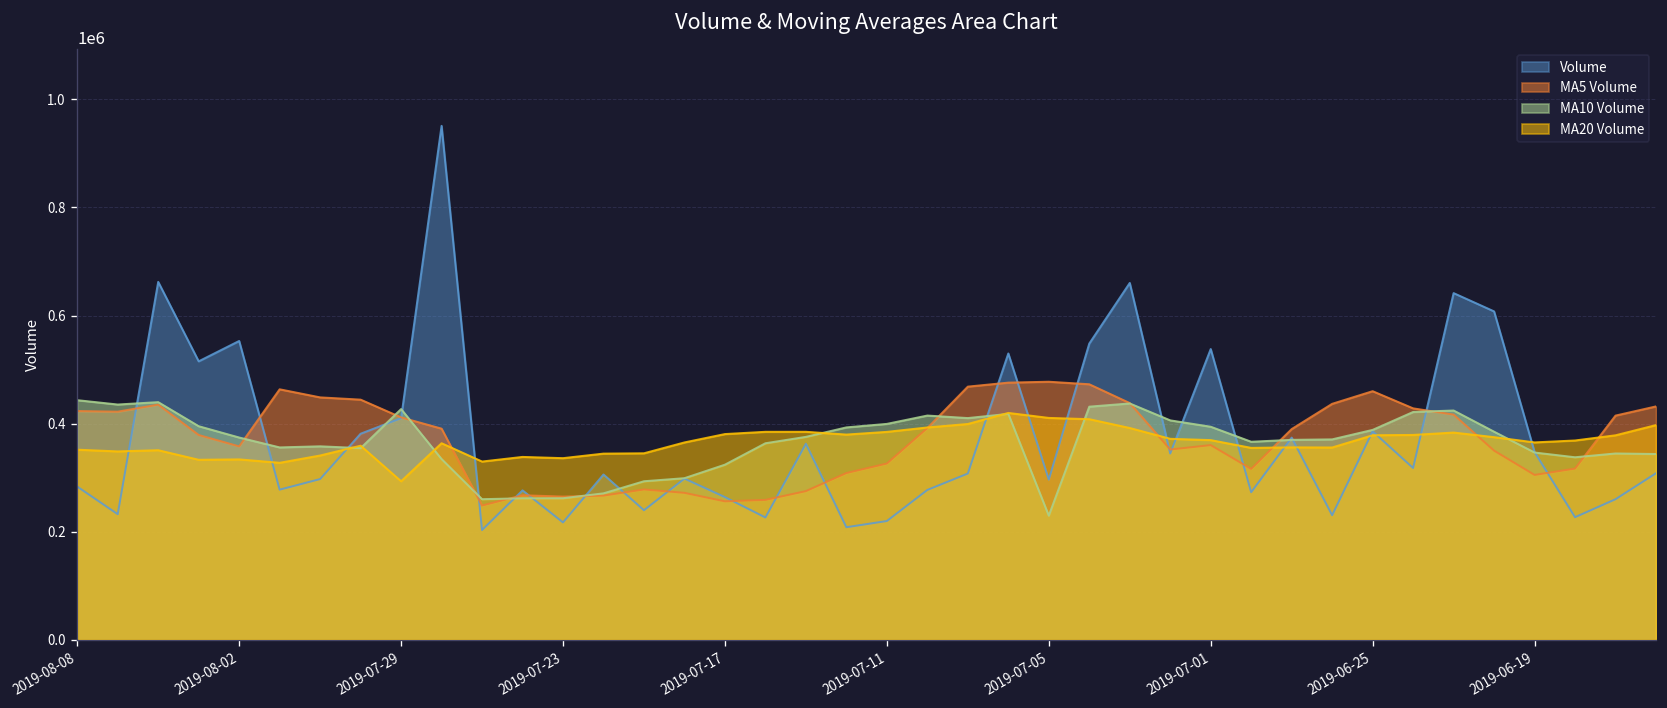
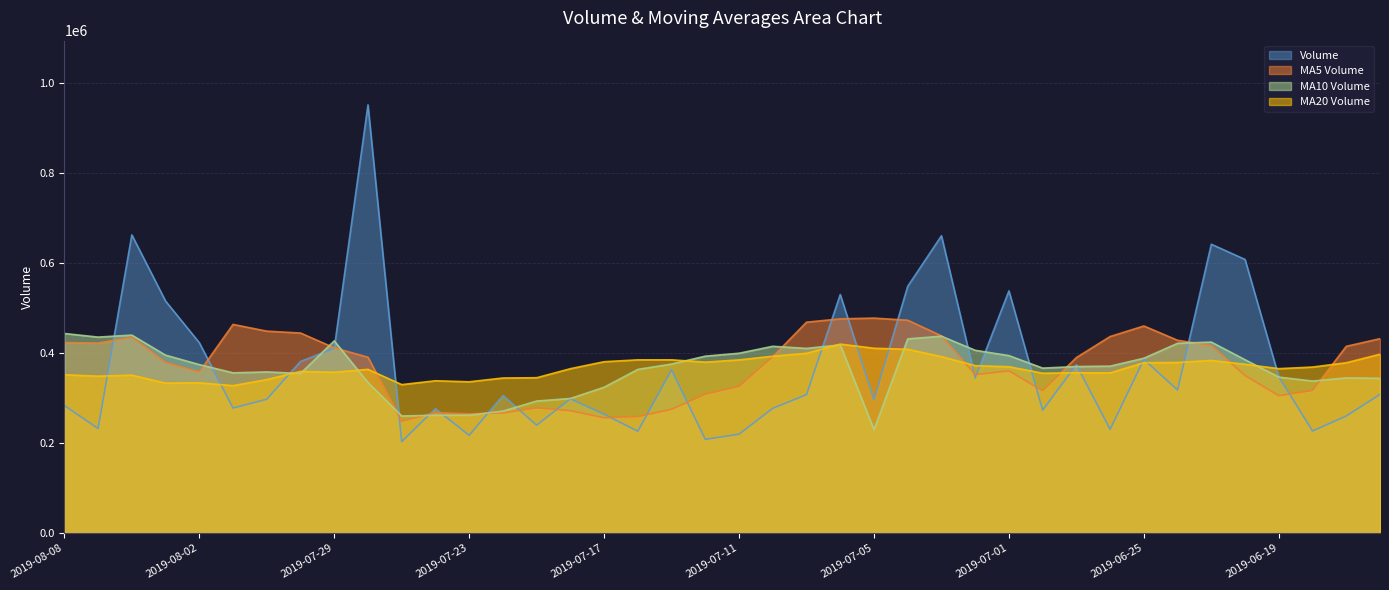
  {
    "Volume": {
      "2019-08-08": 280000,
-     "2019-08-02": 550000,
+     "2019-08-02": 420000,
      "2019-07-23": 220000,
      "2019-07-17": 260000,
      "2019-07-11": 220000,
      "2019-07-05": 300000,
      "2019-07-01": 540000
    },
    "MA5 Volume": {
      "2019-08-08": 420000,
      "2019-08-02": 360000,
      "2019-07-17": 260000,
      "2019-07-11": 330000,
      "2019-07-05": 480000,
      "2019-07-01": 360000,
      "2019-06-25": 460000,
      "2019-06-19": 300000
    },
    "MA10 Volume": {
      "2019-08-08": 440000,
      "2019-08-02": 370000,
      "2019-07-29": 430000,
      "2019-07-17": 320000,
      "2019-07-11": 400000,
      "2019-07-05": 230000,
      "2019-07-01": 390000
    },
    "MA20 Volume": {
      "2019-08-08": 350000,
      "2019-08-02": 330000,
-     "2019-07-29": 290000,
+     "2019-07-29": 360000,
      "2019-07-23": 340000,
      "2019-07-17": 380000,
      "2019-07-11": 380000,
      "2019-07-05": 410000,
      "2019-07-01": 370000,
      "2019-06-25": 380000,
      "2019-06-19": 370000
    }
  }
